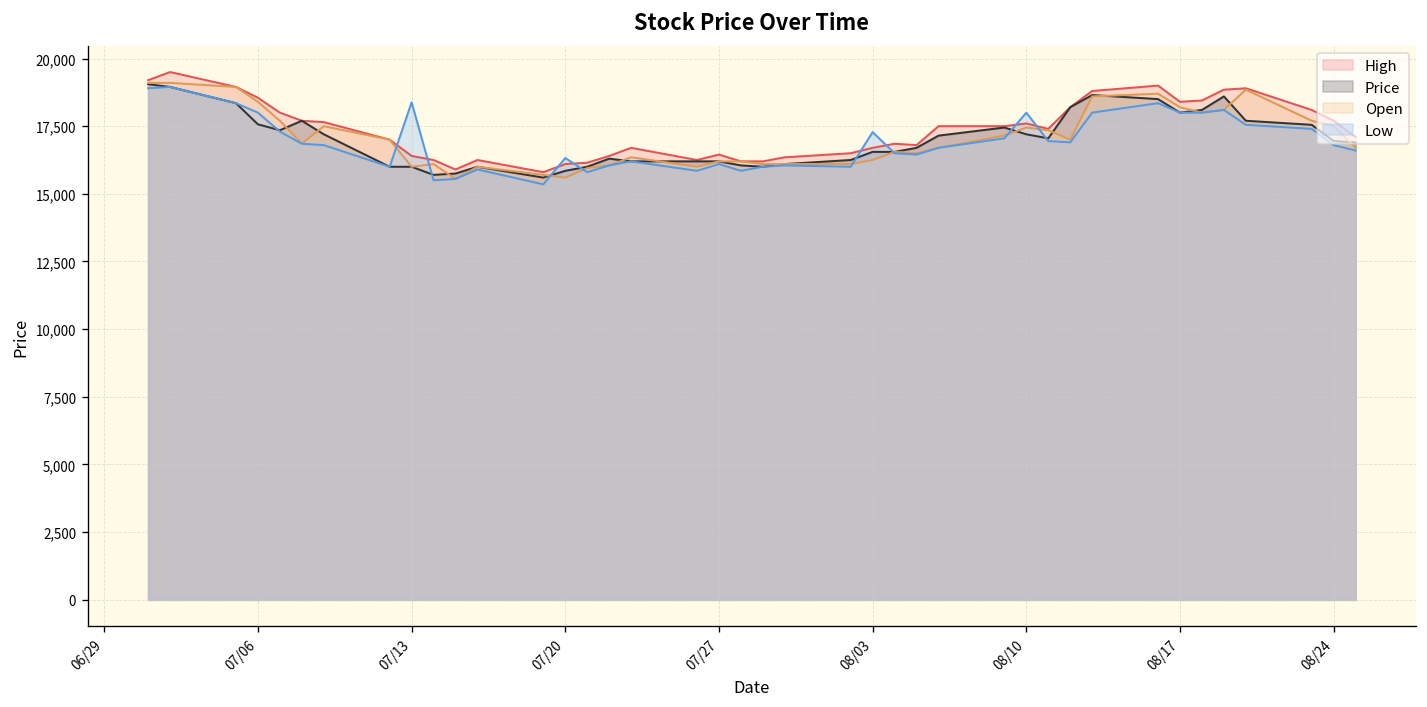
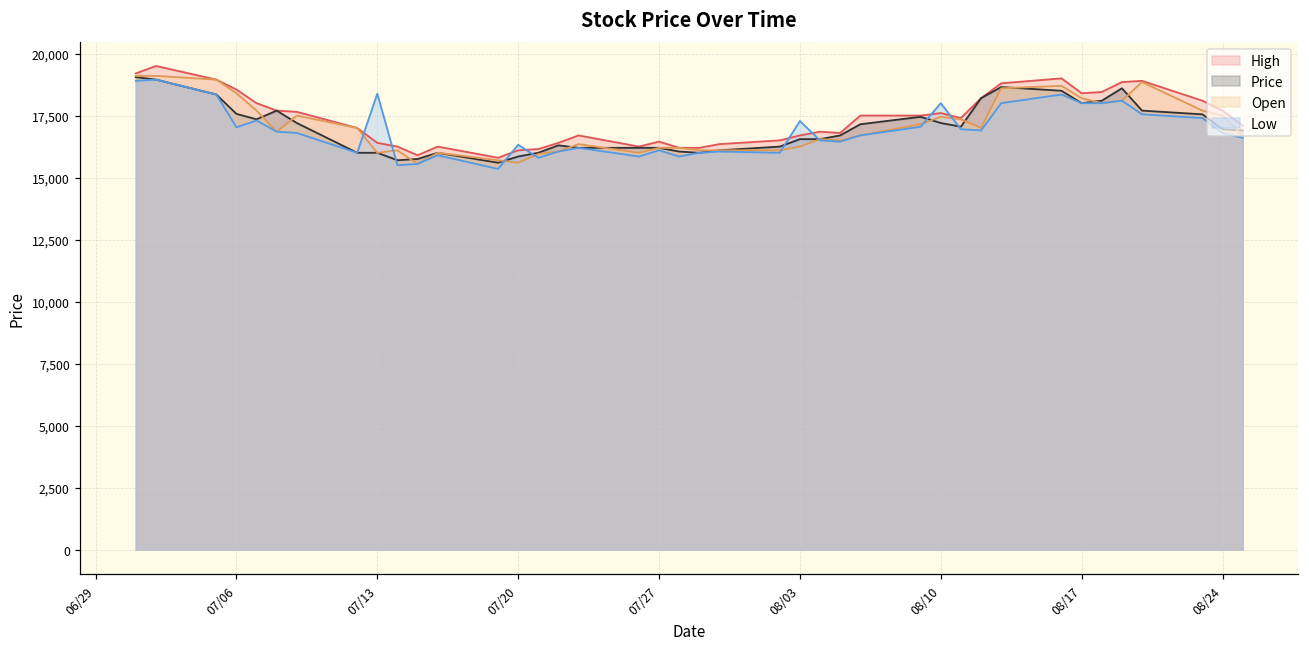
  {
    "Price": {
      "07/06": "17,600",
      "07/20": "15,900",
      "08/03": "16,600",
      "08/10": "17,200"
    },
    "Low": {
-     "07/06": "18,000",
+     "07/06": "17,000",
      "07/13": "18,400",
      "07/20": "16,300",
      "08/03": "17,300",
      "08/10": "18,000"
    }
  }
